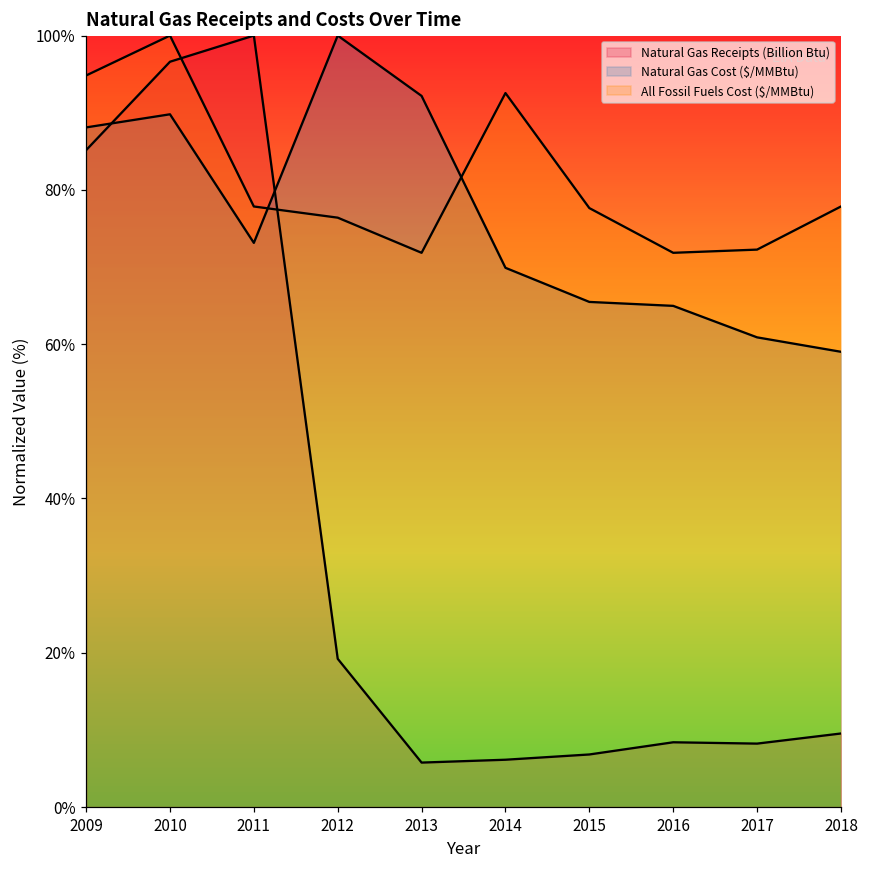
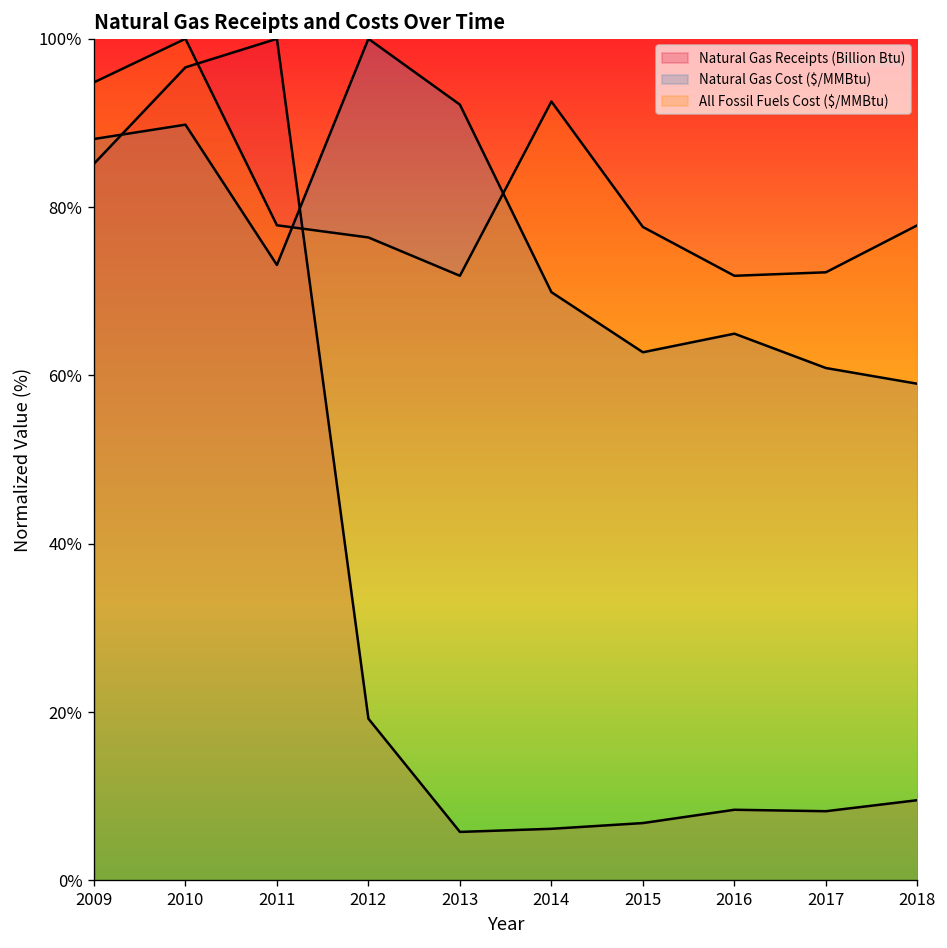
  {
    "Natural Gas Cost ($/MMBtu)": {
      "2009": "88%",
      "2010": "90%",
      "2011": "73%",
      "2012": "100%",
      "2013": "92%",
      "2014": "70%",
-     "2015": "65%",
+     "2015": "63%",
      "2016": "65%",
      "2017": "61%",
      "2018": "59%"
    }
  }
